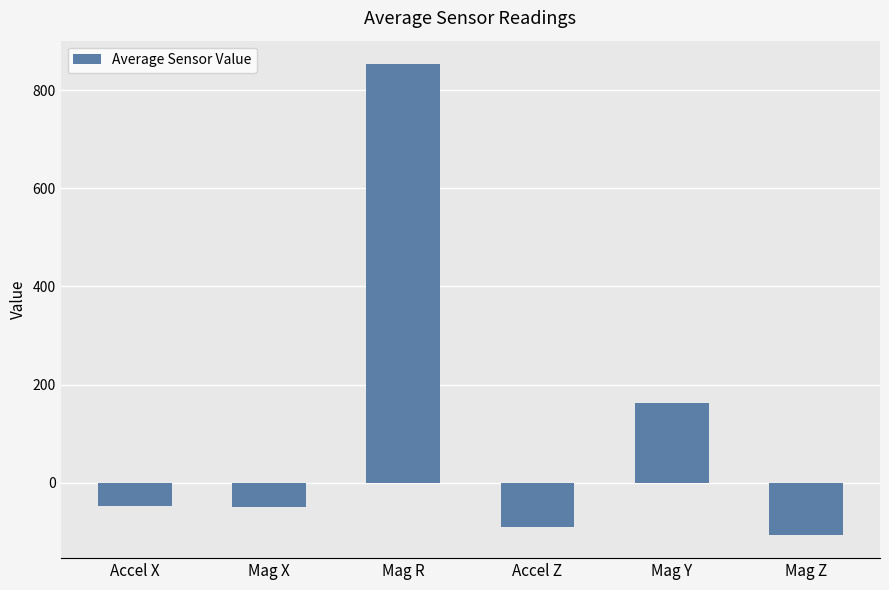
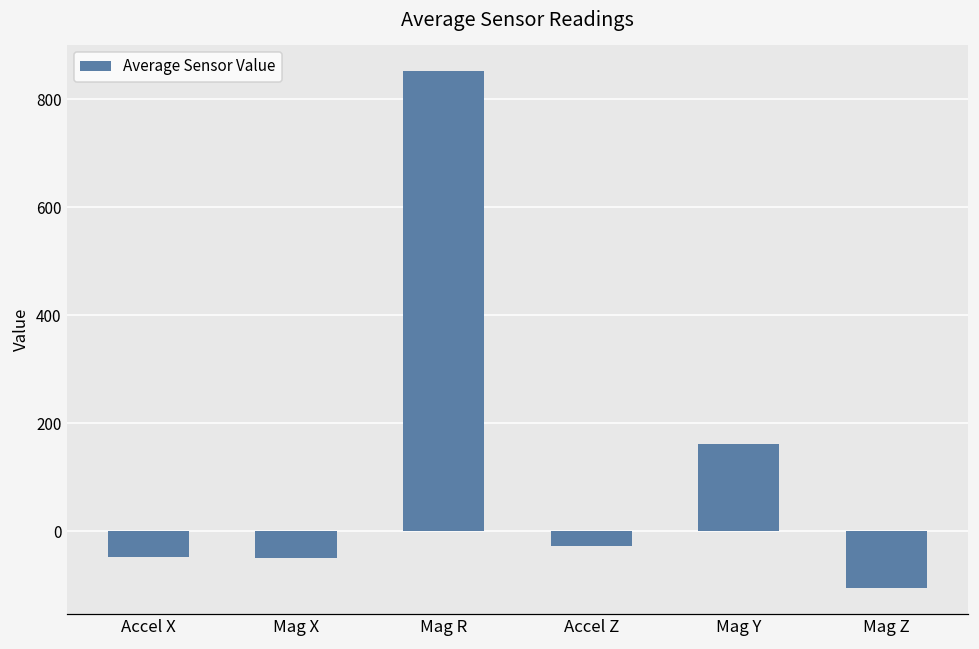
  {
    "Accel X": -50,
    "Mag X": -50,
    "Mag R": 850,
-   "Accel Z": -90,
+   "Accel Z": -30,
    "Mag Y": 160,
    "Mag Z": -110
  }
